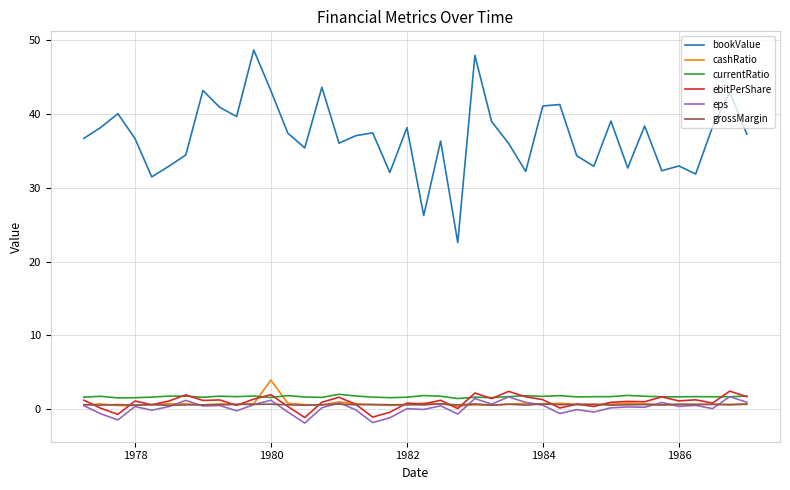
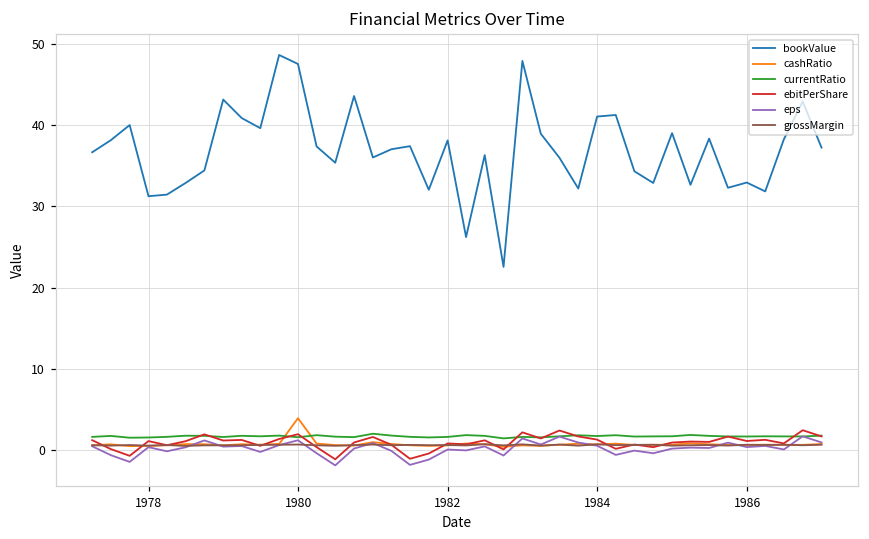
  {
    "bookValue": {
-     "1978": 37,
-     "1980": 43,
+     "1978": 31,
+     "1980": 48,
      "1982": 38,
      "1984": 41,
      "1986": 33
    },
    "cashRatio": {
      "1980": 4
    },
    "currentRatio": {
      "1978": 2,
      "1980": 2,
      "1982": 2,
      "1984": 2,
      "1986": 2
    },
    "ebitPerShare": {
      "1978": 1,
      "1980": 2,
      "1984": 1,
      "1986": 1
    },
    "eps": {
      "1980": 1,
      "1982": 0
    },
    "grossMargin": {
      "1980": 1
    }
  }
